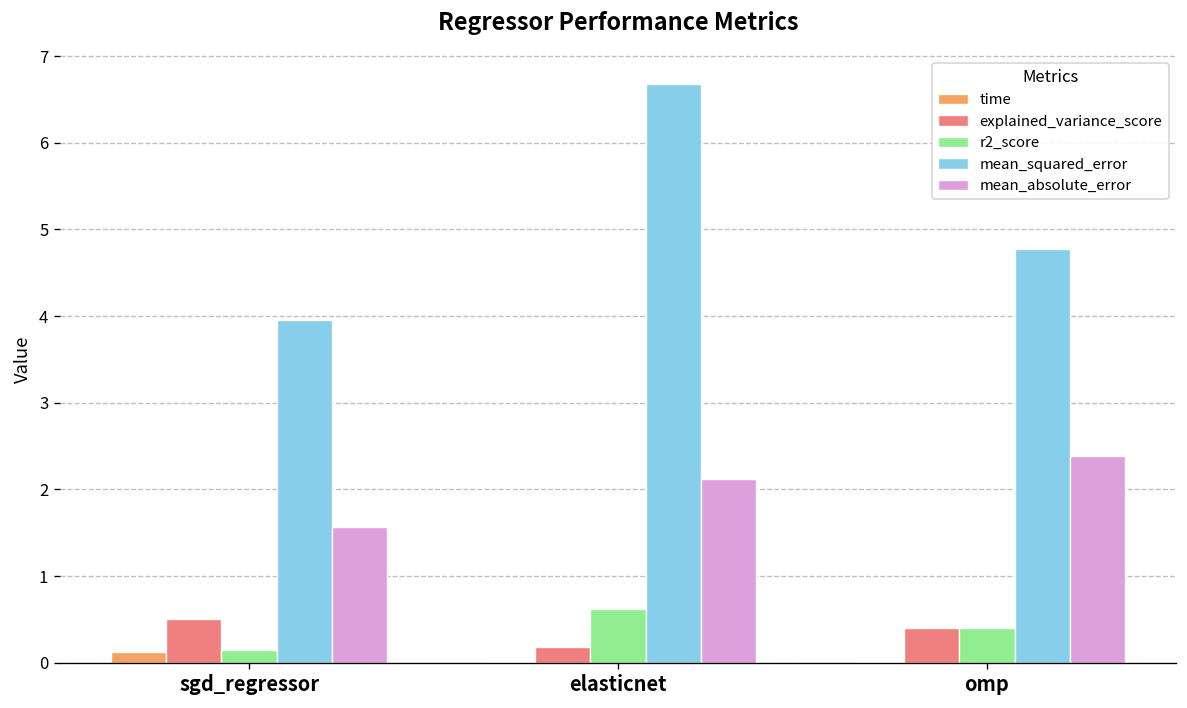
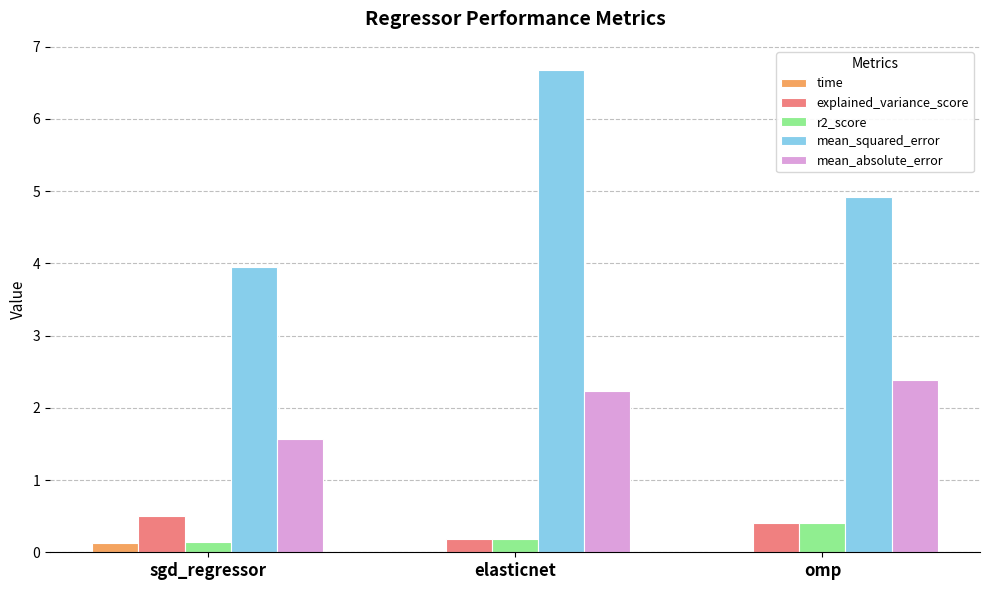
  {
    "r2_score": {
      "sgd_regressor": 0.1,
-     "elasticnet": 0.6,
+     "elasticnet": 0.2,
      "omp": 0.4
    },
    "mean_squared_error": {
      "sgd_regressor": 3.9,
      "elasticnet": 6.7,
-     "omp": 4.8
+     "omp": 4.9
    },
    "mean_absolute_error": {
      "sgd_regressor": 1.6,
-     "elasticnet": 2.1,
+     "elasticnet": 2.2,
      "omp": 2.4
    }
  }
